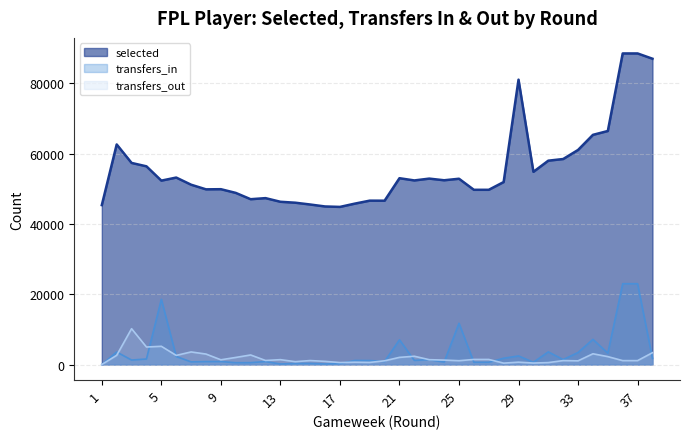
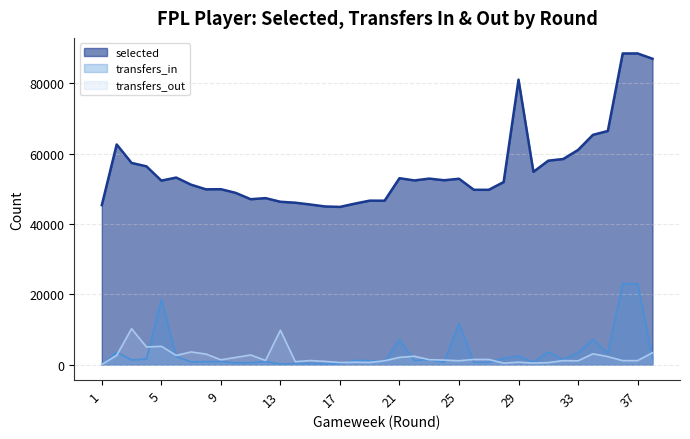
  {
    "selected": {
      "1": 45000,
      "5": 52000,
      "9": 50000,
      "13": 46000,
      "17": 45000,
      "21": 53000,
      "25": 53000,
      "29": 81000,
      "33": 61000,
      "37": 89000
    },
    "transfers_in": {
      "5": 19000,
      "13": 0,
      "21": 7000,
      "25": 12000,
      "29": 2000,
      "33": 3000,
      "37": 23000
    },
    "transfers_out": {
      "5": 5000,
-     "13": 1000,
+     "13": 10000,
      "21": 2000,
      "25": 1000,
      "29": 1000,
      "33": 1000,
      "37": 1000
    }
  }
